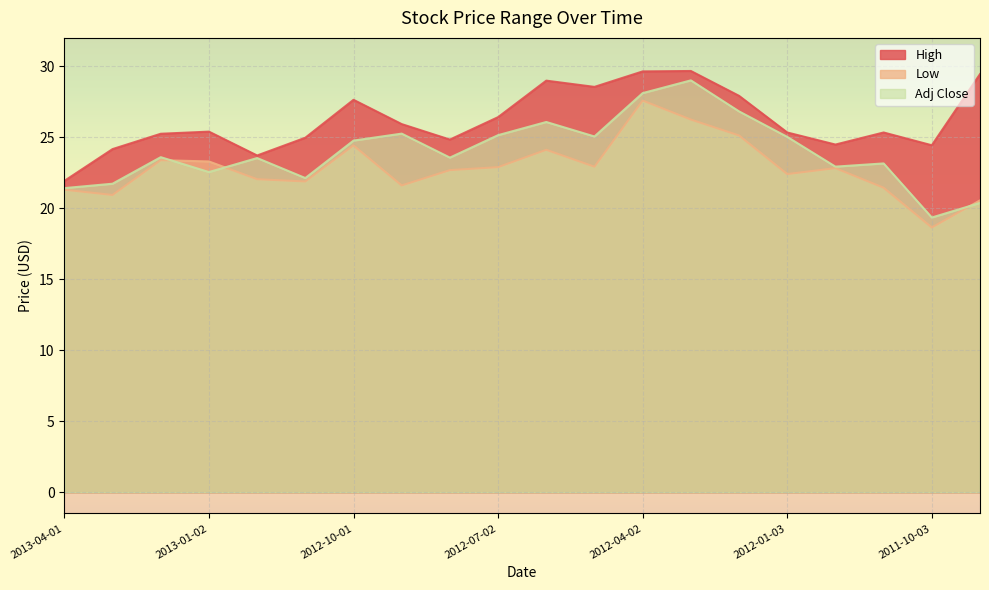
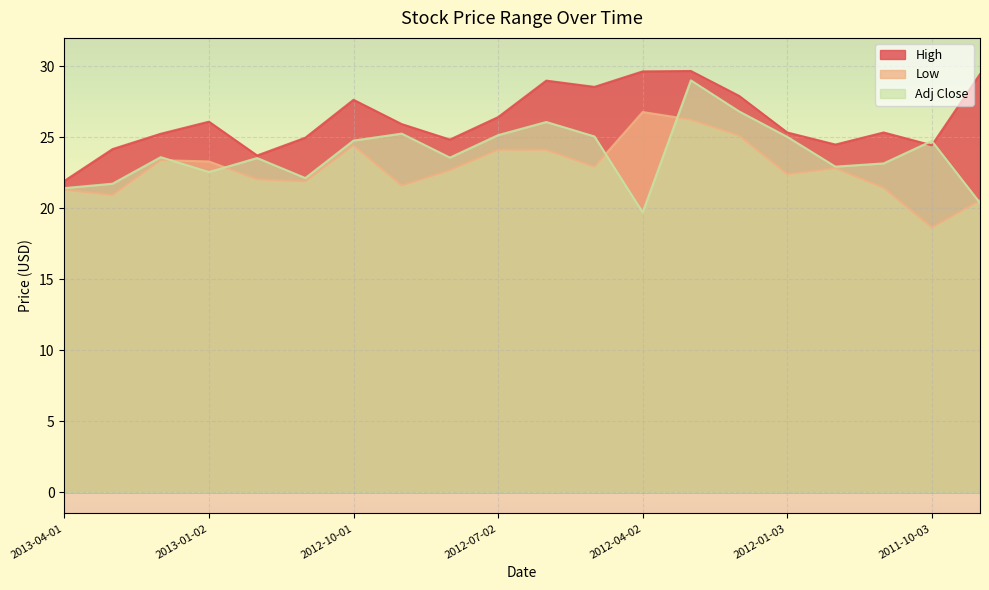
  {
    "High": {
      "2013-04-01": 21.9,
-     "2013-01-02": 25.4,
+     "2013-01-02": 26.1,
      "2012-10-01": 27.6,
      "2012-07-02": 26.4,
      "2012-04-02": 29.6,
      "2012-01-03": 25.3,
      "2011-10-03": 24.4
    },
    "Low": {
      "2013-01-02": 23.3,
      "2012-10-01": 24.4,
-     "2012-07-02": 22.9,
-     "2012-04-02": 27.6,
+     "2012-07-02": 24.1,
+     "2012-04-02": 26.8,
      "2012-01-03": 22.4,
      "2011-10-03": 18.7
    },
    "Adj Close": {
      "2013-01-02": 22.6,
      "2012-10-01": 24.8,
      "2012-07-02": 25.2,
-     "2012-04-02": 28.1,
+     "2012-04-02": 19.7,
      "2012-01-03": 25.0,
-     "2011-10-03": 19.4
+     "2011-10-03": 24.7
    }
  }
